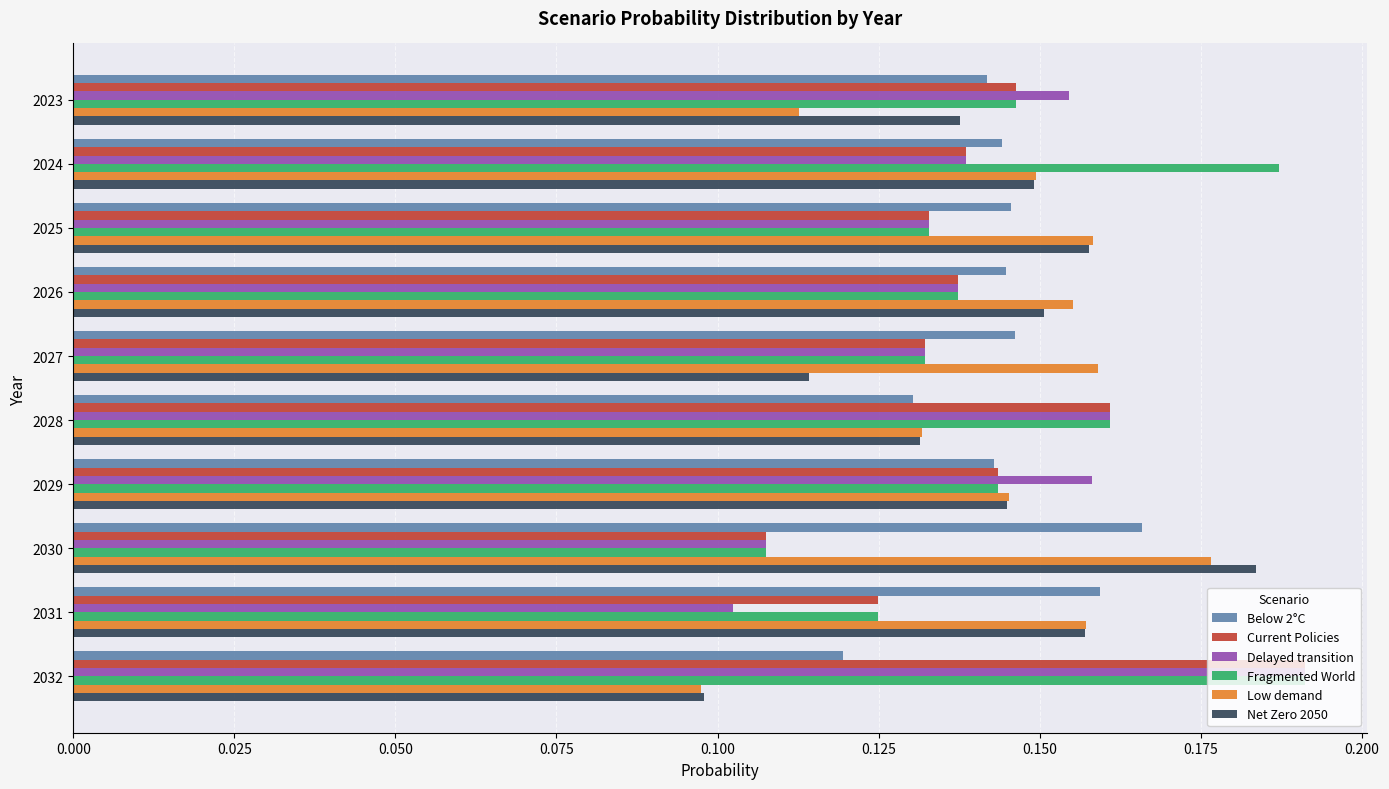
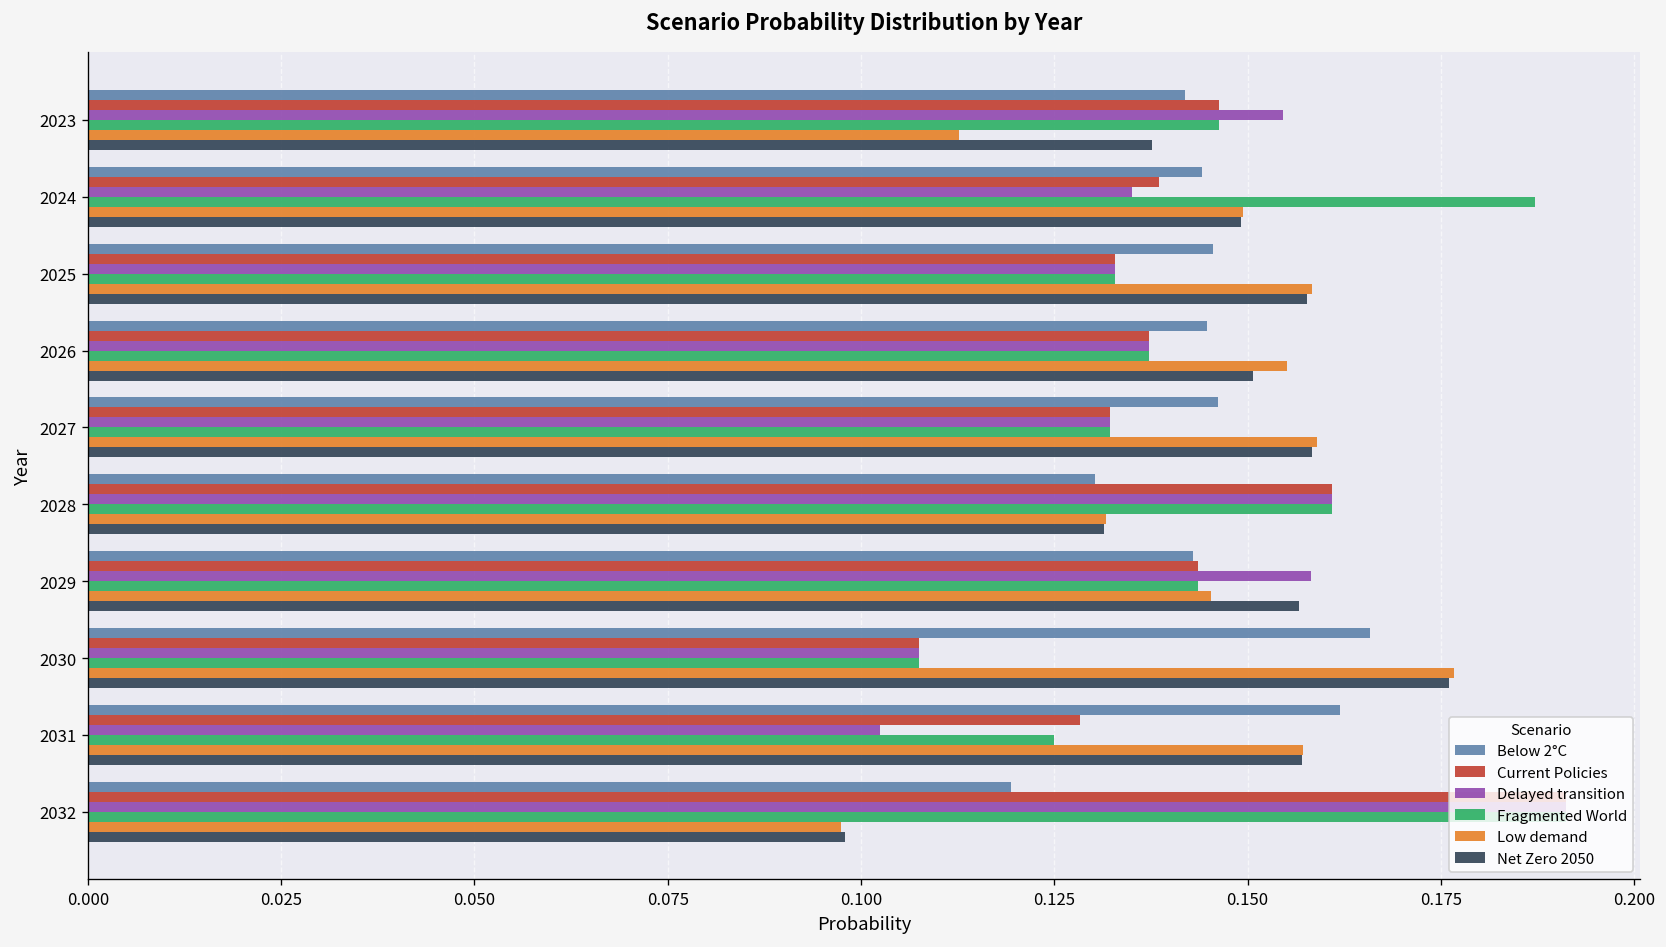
  {
    "Below 2°C": {
      "2023": 0.142,
      "2024": 0.144,
      "2025": 0.146,
      "2026": 0.145,
      "2027": 0.146,
      "2028": 0.130,
      "2029": 0.143,
      "2030": 0.166,
-     "2031": 0.159,
+     "2031": 0.162,
      "2032": 0.119
    },
    "Current Policies": {
      "2023": 0.146,
      "2024": 0.139,
      "2025": 0.133,
      "2026": 0.137,
      "2027": 0.132,
      "2028": 0.161,
      "2029": 0.144,
      "2030": 0.108,
-     "2031": 0.125
+     "2031": 0.128
    },
    "Delayed transition": {
      "2023": 0.155,
-     "2024": 0.139,
+     "2024": 0.135,
      "2025": 0.133,
      "2026": 0.137,
      "2027": 0.132,
      "2028": 0.161,
      "2029": 0.158,
      "2030": 0.108,
      "2031": 0.102
    },
    "Fragmented World": {
      "2023": 0.146,
      "2024": 0.187,
      "2025": 0.133,
      "2026": 0.137,
      "2027": 0.132,
      "2028": 0.161,
      "2029": 0.144,
      "2030": 0.108,
      "2031": 0.125
    },
    "Low demand": {
      "2023": 0.113,
      "2024": 0.149,
      "2025": 0.158,
      "2026": 0.155,
      "2027": 0.159,
      "2028": 0.132,
      "2029": 0.145,
      "2030": 0.177,
      "2031": 0.157,
      "2032": 0.097
    },
    "Net Zero 2050": {
      "2023": 0.138,
      "2024": 0.149,
      "2025": 0.158,
      "2026": 0.151,
-     "2027": 0.114,
+     "2027": 0.158,
      "2028": 0.131,
-     "2029": 0.145,
-     "2030": 0.184,
+     "2029": 0.157,
+     "2030": 0.176,
      "2031": 0.157,
      "2032": 0.098
    }
  }
